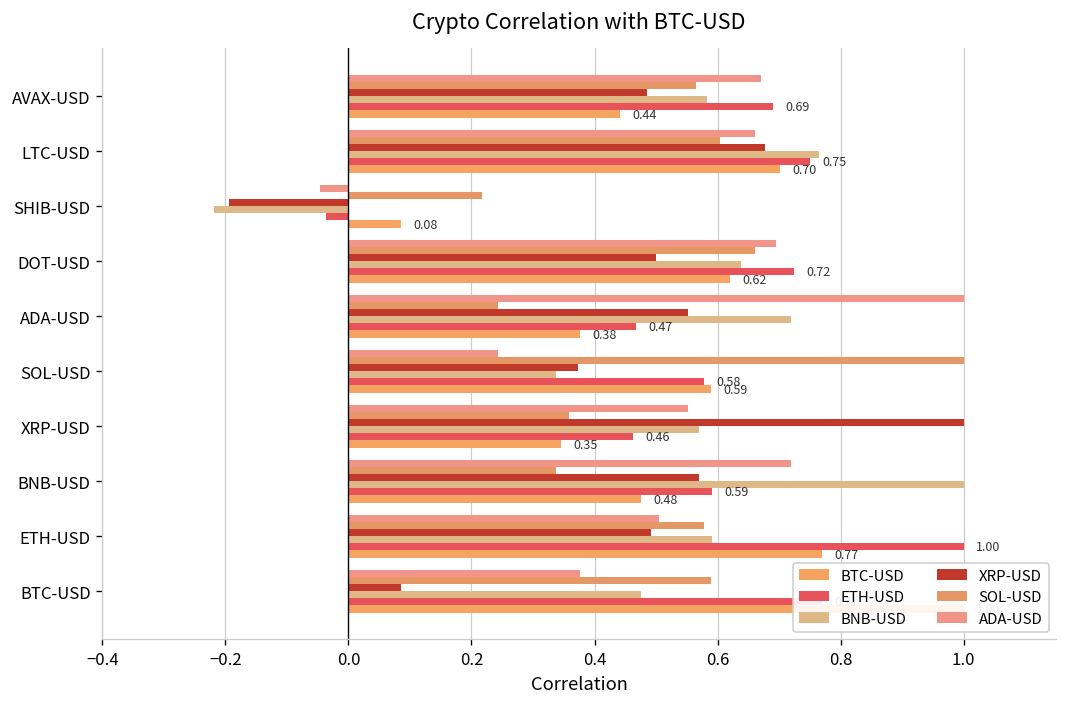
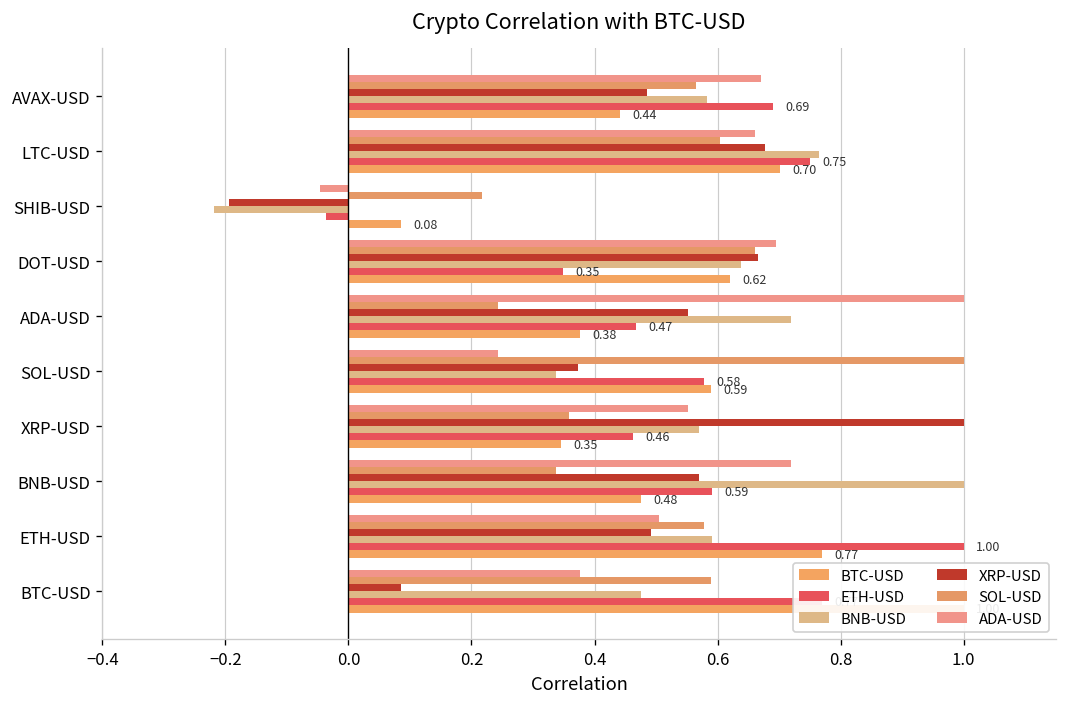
  {
    "ETH-USD": {
      "AVAX-USD": 0.69,
      "LTC-USD": 0.75,
-     "DOT-USD": 0.72,
+     "DOT-USD": 0.35,
      "ADA-USD": 0.47,
      "XRP-USD": 0.46,
      "BNB-USD": 0.59,
      "ETH-USD": 1.00
    },
    "XRP-USD": {
      "AVAX-USD": 0.49,
      "LTC-USD": 0.68,
      "SHIB-USD": -0.19,
-     "DOT-USD": 0.50,
+     "DOT-USD": 0.67,
      "ADA-USD": 0.55,
      "SOL-USD": 0.37,
      "XRP-USD": 1.00,
      "BNB-USD": 0.57,
      "ETH-USD": 0.49,
      "BTC-USD": 0.09
    }
  }
